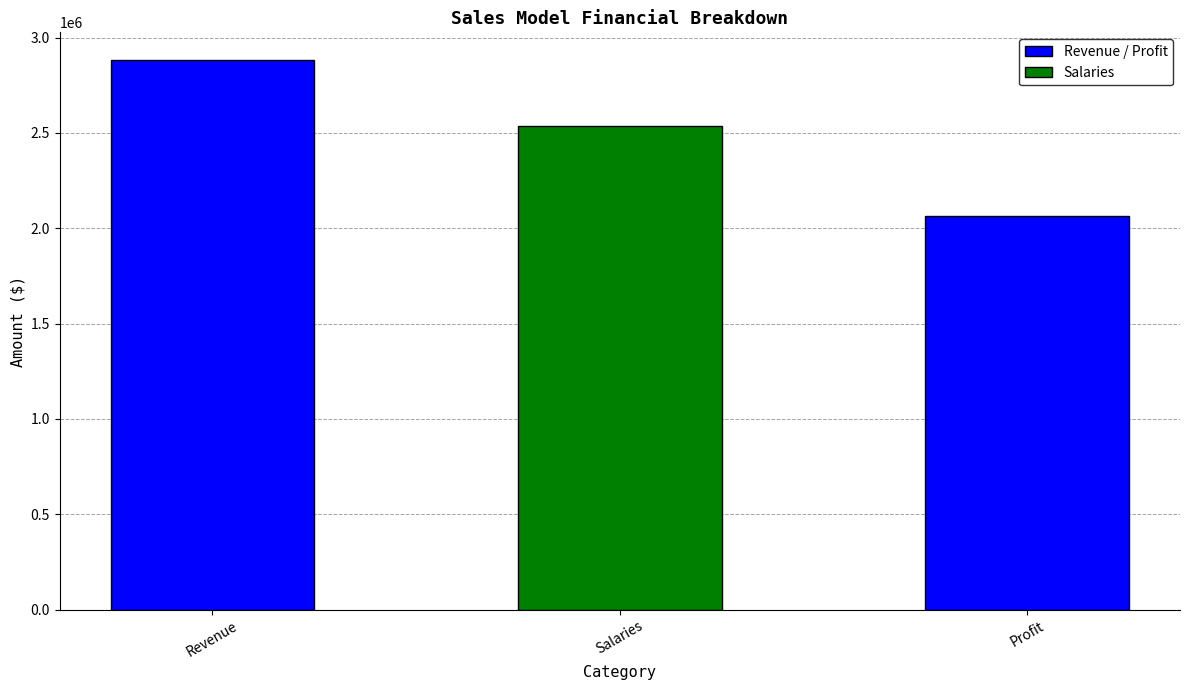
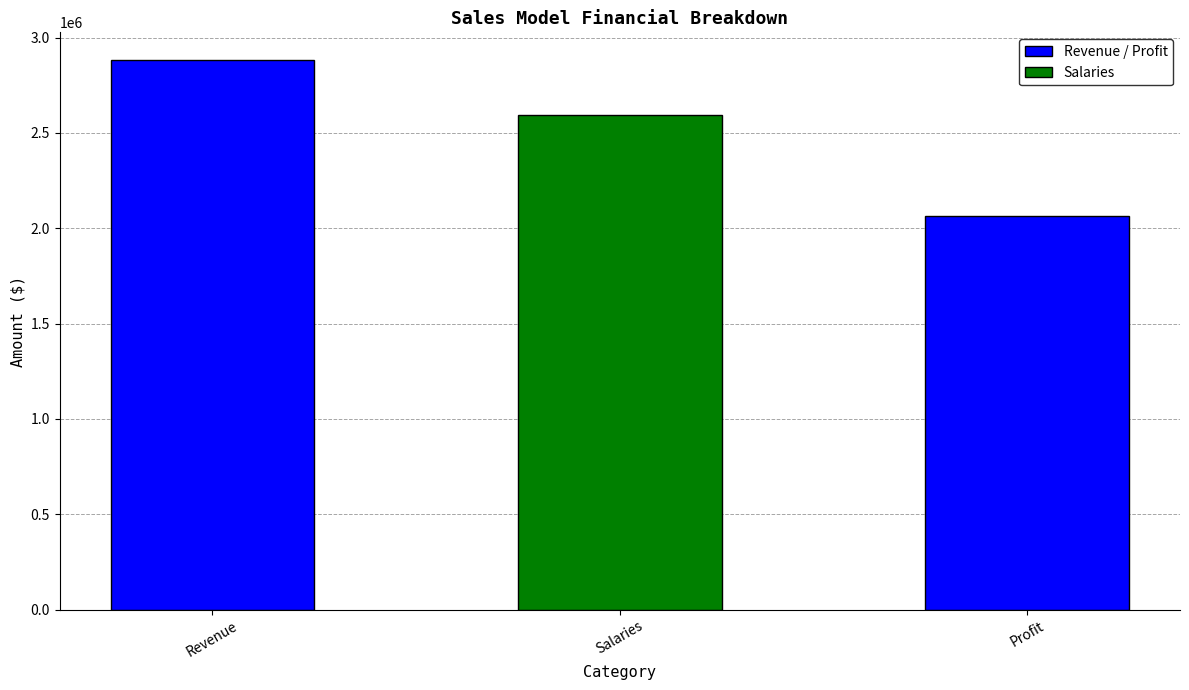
  {
    "Revenue": 2880000,
-   "Salaries": 2540000,
+   "Salaries": 2590000,
    "Profit": 2060000
  }
